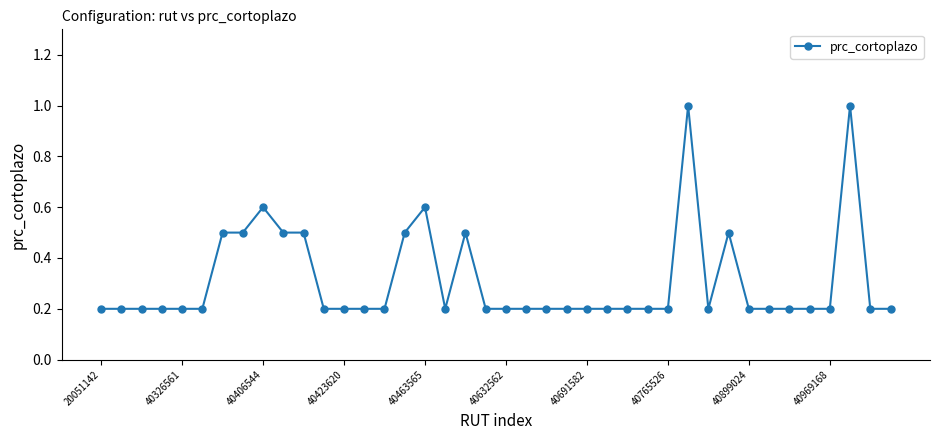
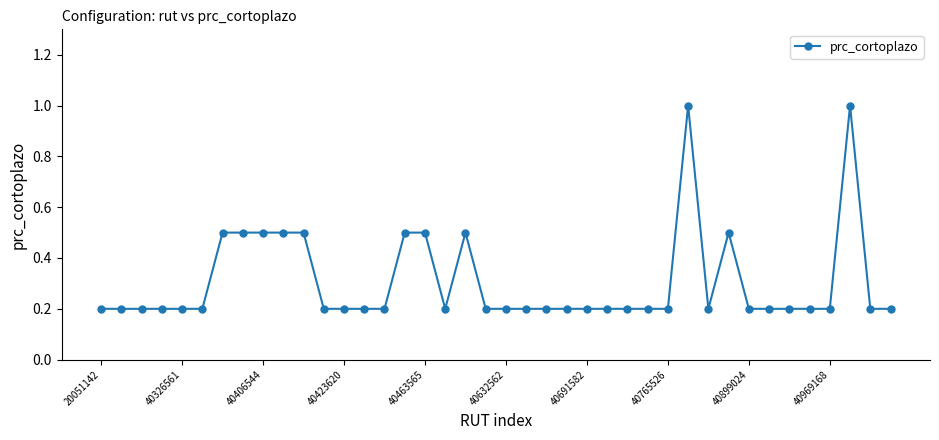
  {
    "20051142": 0.2,
    "40326561": 0.2,
-   "40406544": 0.6,
+   "40406544": 0.5,
    "40423620": 0.2,
-   "40463565": 0.6,
+   "40463565": 0.5,
    "40632562": 0.2,
    "40691582": 0.2,
    "40765526": 0.2,
    "40899024": 0.2,
    "40969168": 0.2
  }
